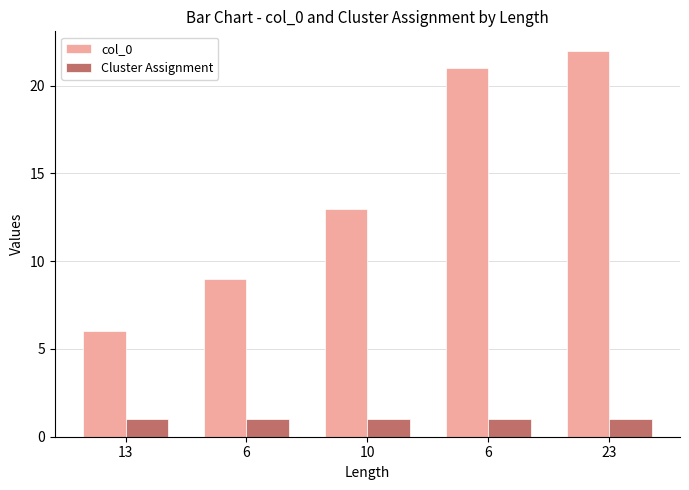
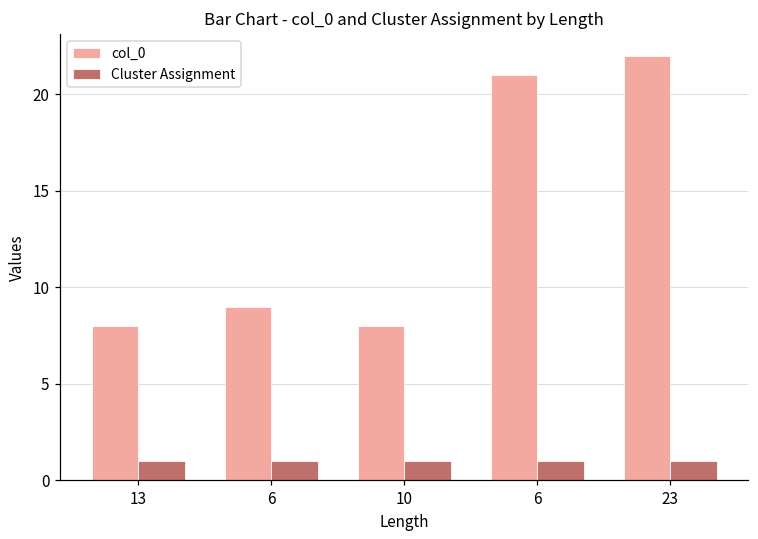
  {
    "col_0": {
-     "13": 6,
-     "10": 13,
+     "13": 8,
+     "10": 8,
      "23": 22
    },
    "Cluster Assignment": {
      "13": 1,
      "10": 1,
      "23": 1
    }
  }
